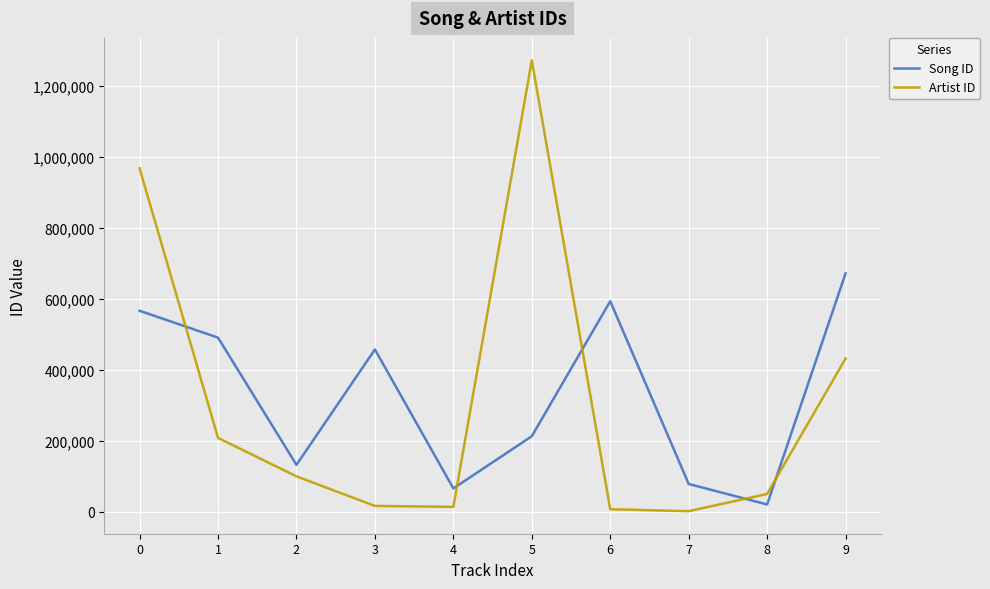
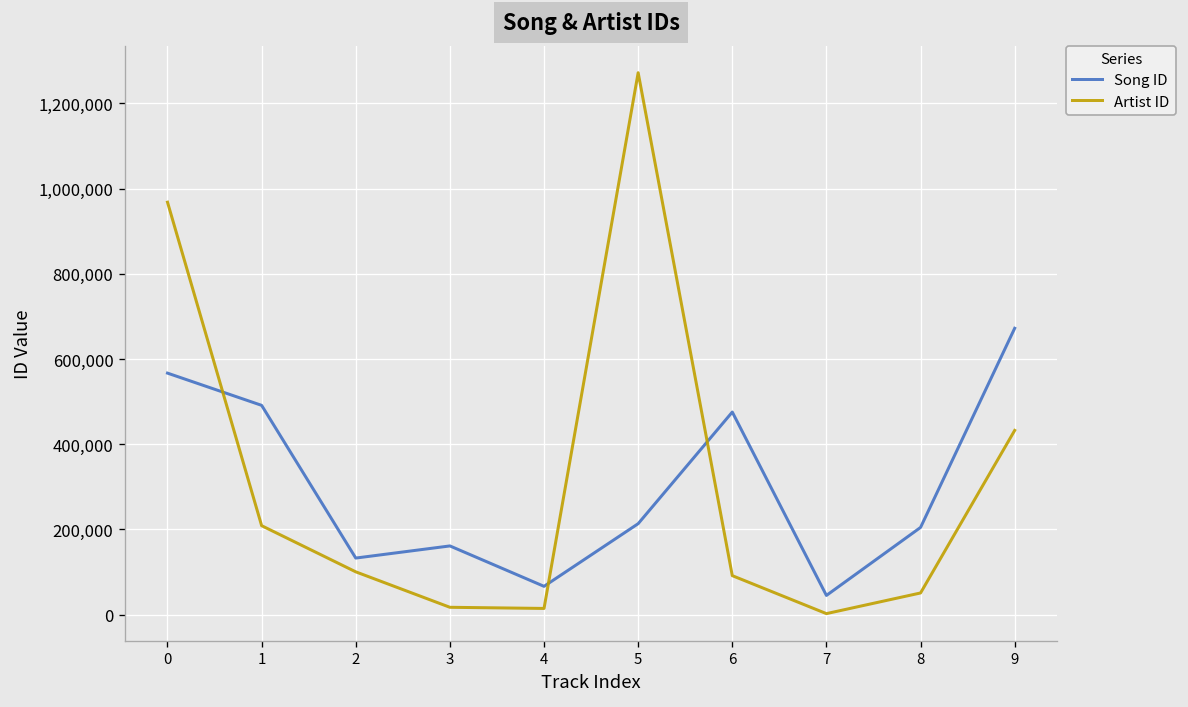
  {
    "Song ID": {
      "0": "570,000",
      "1": "490,000",
      "2": "130,000",
-     "3": "460,000",
+     "3": "160,000",
      "4": "70,000",
      "5": "210,000",
-     "6": "590,000",
-     "7": "80,000",
-     "8": "20,000",
+     "6": "480,000",
+     "7": "40,000",
+     "8": "200,000",
      "9": "670,000"
    },
    "Artist ID": {
      "0": "970,000",
      "1": "210,000",
      "2": "100,000",
      "3": "20,000",
      "4": "10,000",
      "5": "1,270,000",
-     "6": "10,000",
+     "6": "90,000",
      "7": "0",
      "8": "50,000",
      "9": "430,000"
    }
  }
